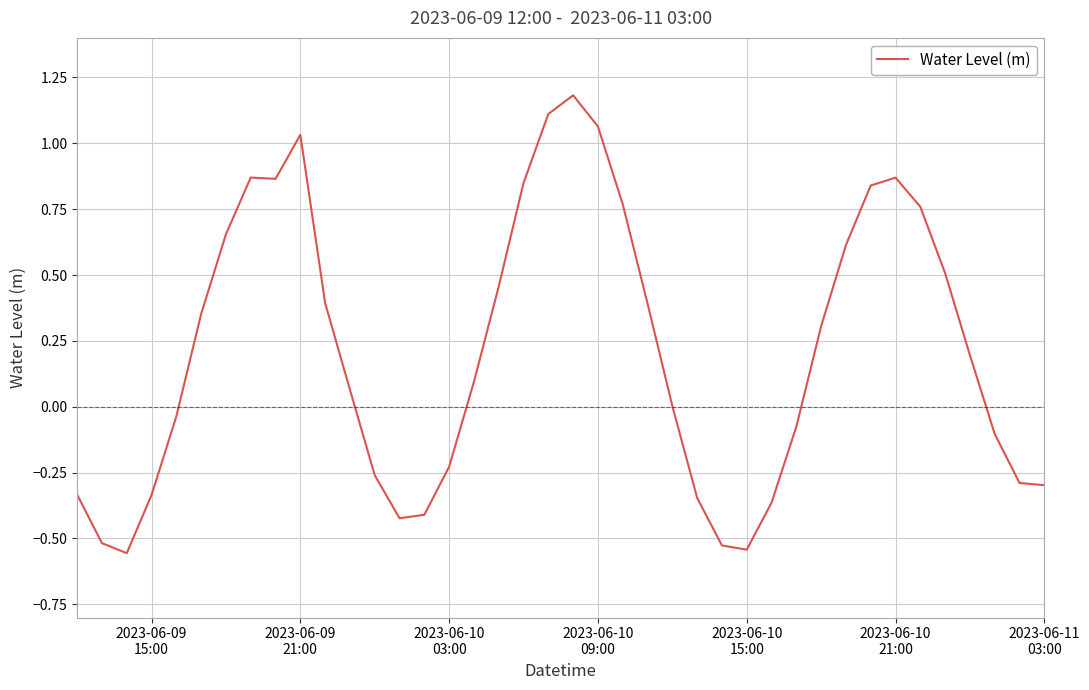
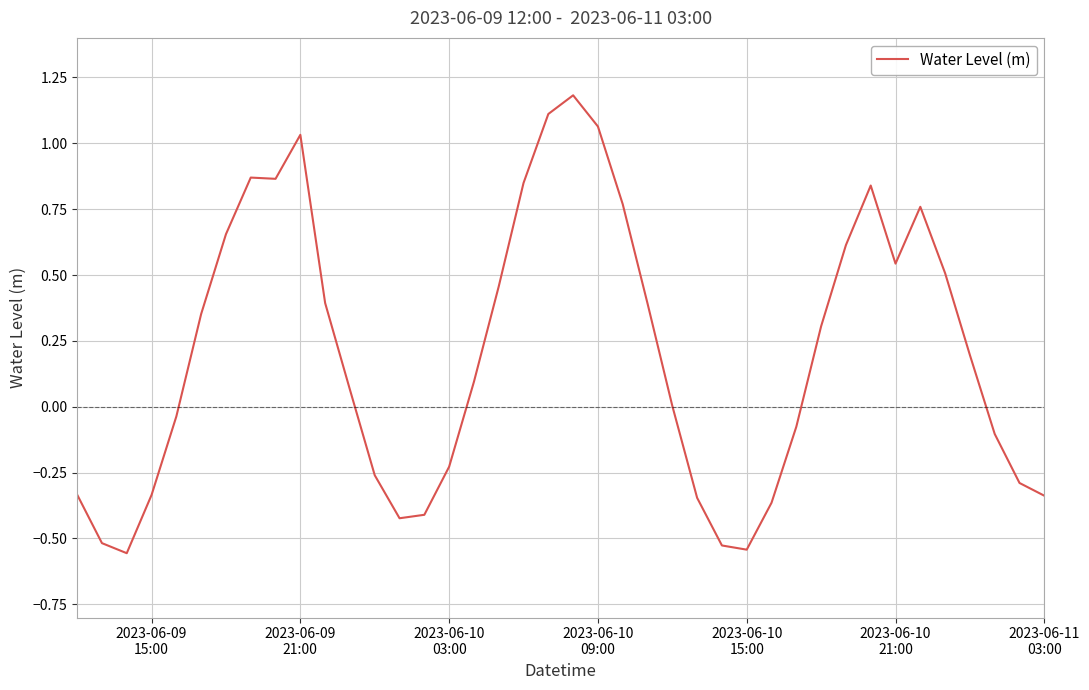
  {
    "2023-06-09 15:00": -0.33,
    "2023-06-09 21:00": 1.03,
    "2023-06-10 03:00": -0.23,
    "2023-06-10 09:00": 1.06,
    "2023-06-10 15:00": -0.54,
-   "2023-06-10 21:00": 0.87,
-   "2023-06-11 03:00": -0.30
+   "2023-06-10 21:00": 0.54,
+   "2023-06-11 03:00": -0.34
  }
